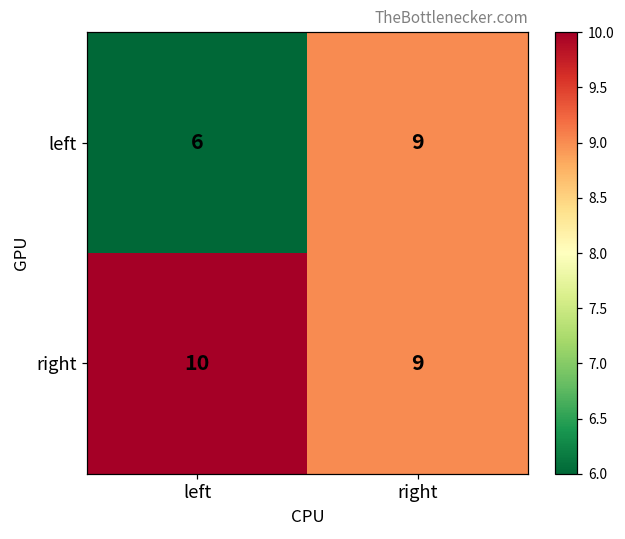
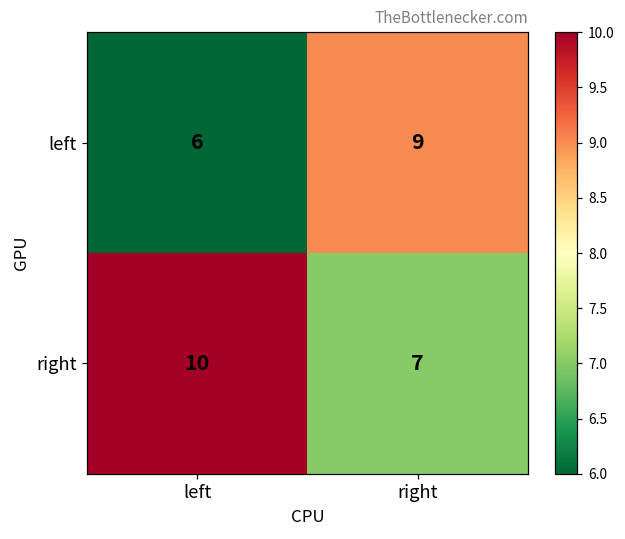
  {
    "left": {
      "left": 6,
      "right": 9
    },
    "right": {
      "left": 10,
-     "right": 9
+     "right": 7
    }
  }
